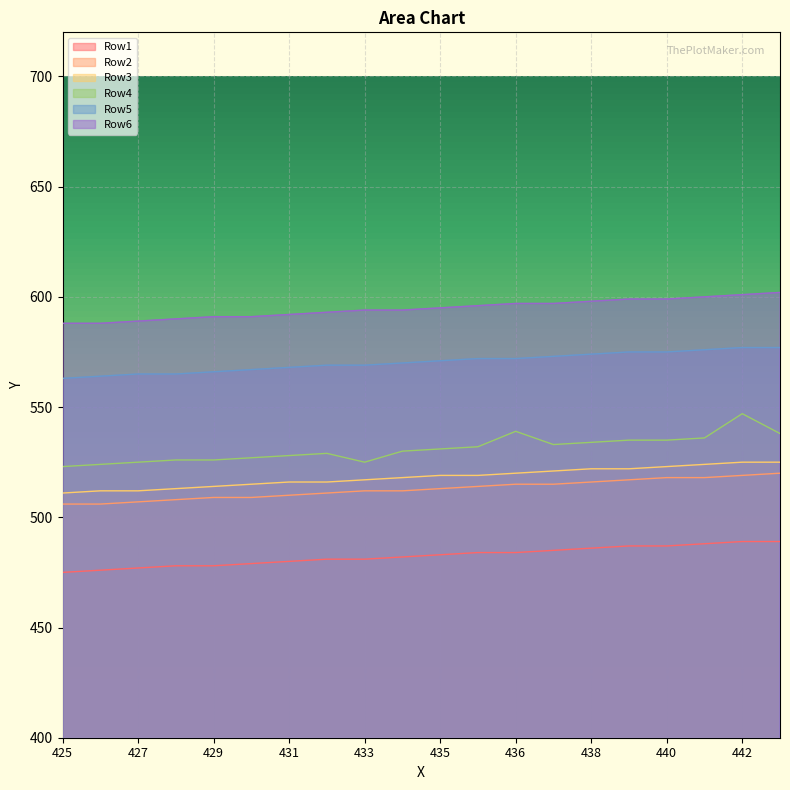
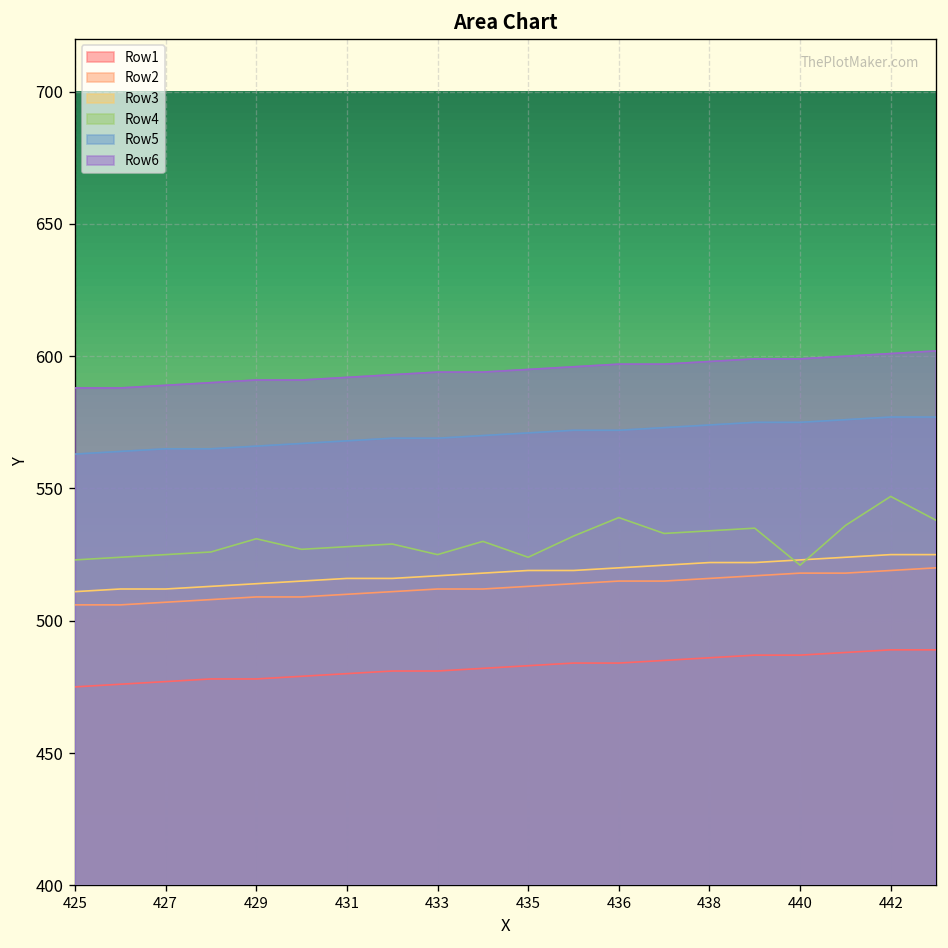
  {
    "Row4": {
      "425": 523,
      "427": 525,
-     "429": 526,
+     "429": 531,
      "431": 528,
      "433": 525,
-     "435": 531,
+     "435": 524,
      "436": 539,
      "438": 534,
-     "440": 535,
+     "440": 521,
      "442": 547
    }
  }
